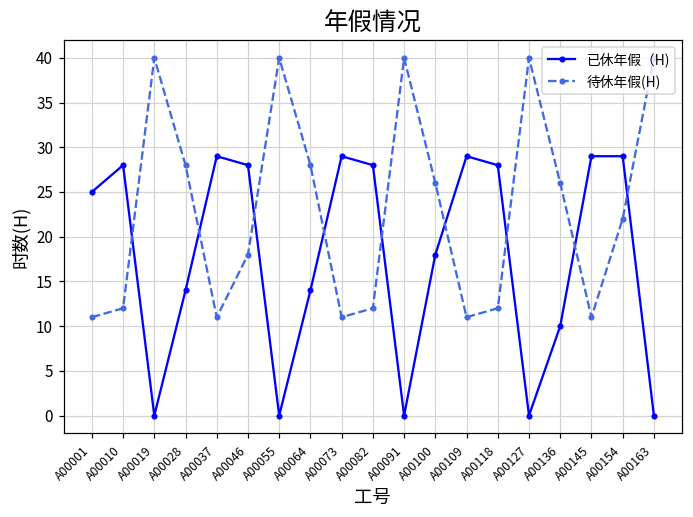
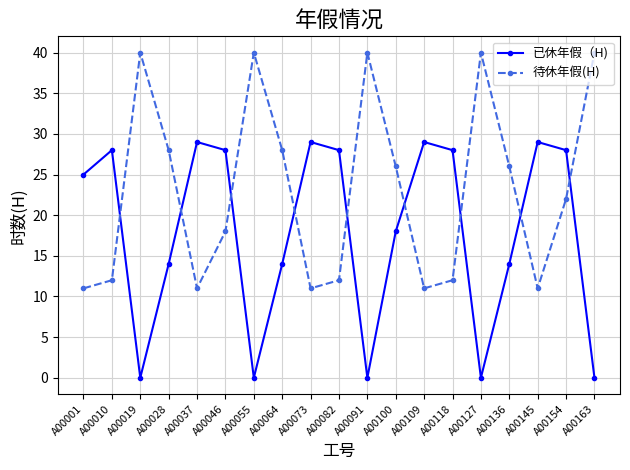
  {
    "已休年假（H)": {
      "A00001": 25,
      "A00010": 28,
      "A00019": 0,
      "A00028": 14,
      "A00037": 29,
      "A00046": 28,
      "A00055": 0,
      "A00064": 14,
      "A00073": 29,
      "A00082": 28,
      "A00091": 0,
      "A00100": 18,
      "A00109": 29,
      "A00118": 28,
      "A00127": 0,
-     "A00136": 10,
+     "A00136": 14,
      "A00145": 29,
-     "A00154": 29,
+     "A00154": 28,
      "A00163": 0
    },
    "待休年假(H)": {
      "A00001": 11,
      "A00010": 12,
      "A00019": 40,
      "A00028": 28,
      "A00037": 11,
      "A00046": 18,
      "A00055": 40,
      "A00064": 28,
      "A00073": 11,
      "A00082": 12,
      "A00091": 40,
      "A00100": 26,
      "A00109": 11,
      "A00118": 12,
      "A00127": 40,
      "A00136": 26,
      "A00145": 11,
      "A00154": 22
    }
  }
